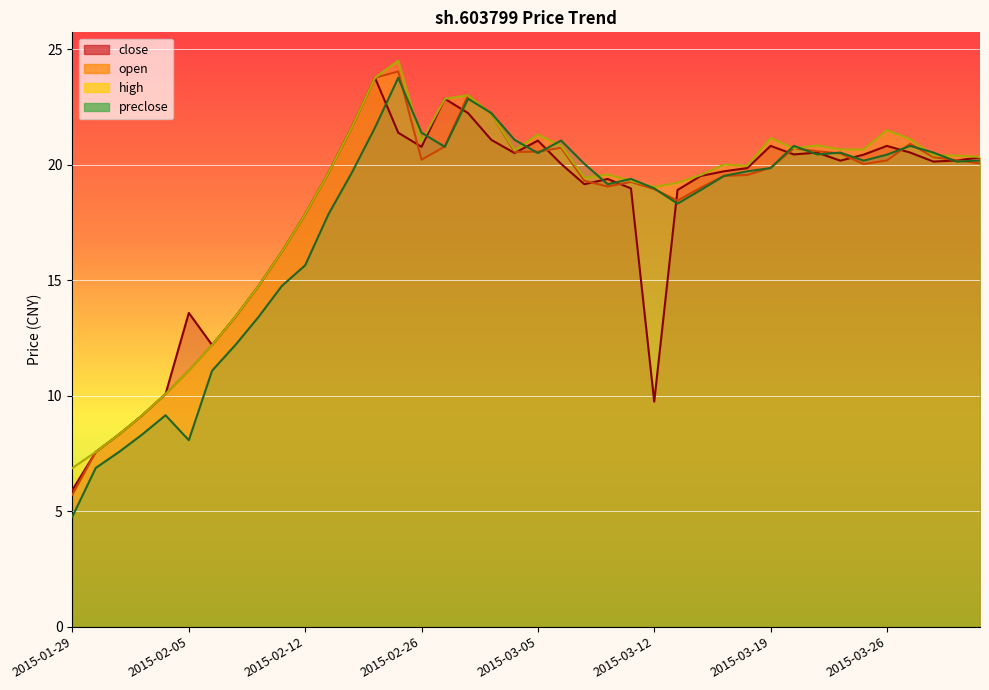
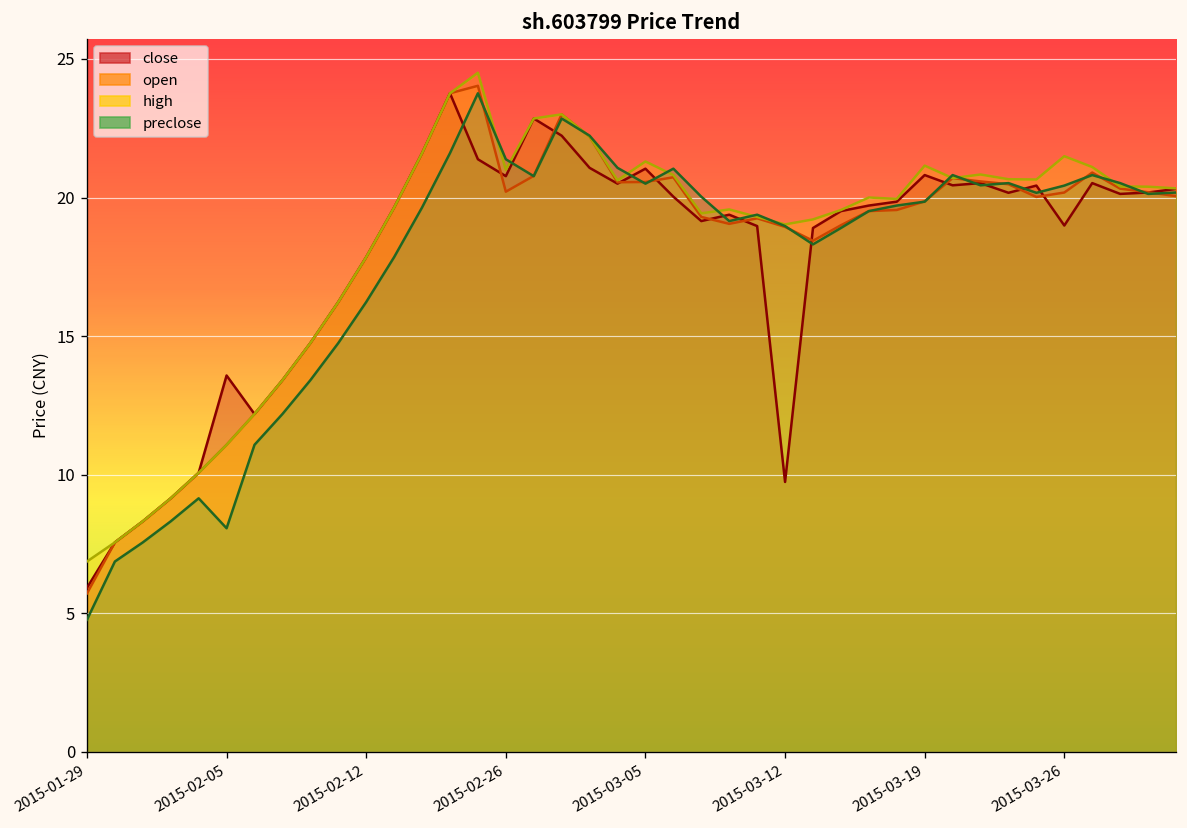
  {
    "close": {
      "2015-01-29": 5.9,
      "2015-02-05": 13.6,
      "2015-02-26": 20.8,
      "2015-03-05": 21.0,
      "2015-03-12": 9.7,
      "2015-03-19": 20.8,
-     "2015-03-26": 20.8
+     "2015-03-26": 19.0
    },
    "preclose": {
      "2015-01-29": 4.8,
      "2015-02-05": 8.1,
-     "2015-02-12": 15.6,
+     "2015-02-12": 16.2,
      "2015-02-26": 21.4,
      "2015-03-26": 20.4
    }
  }
